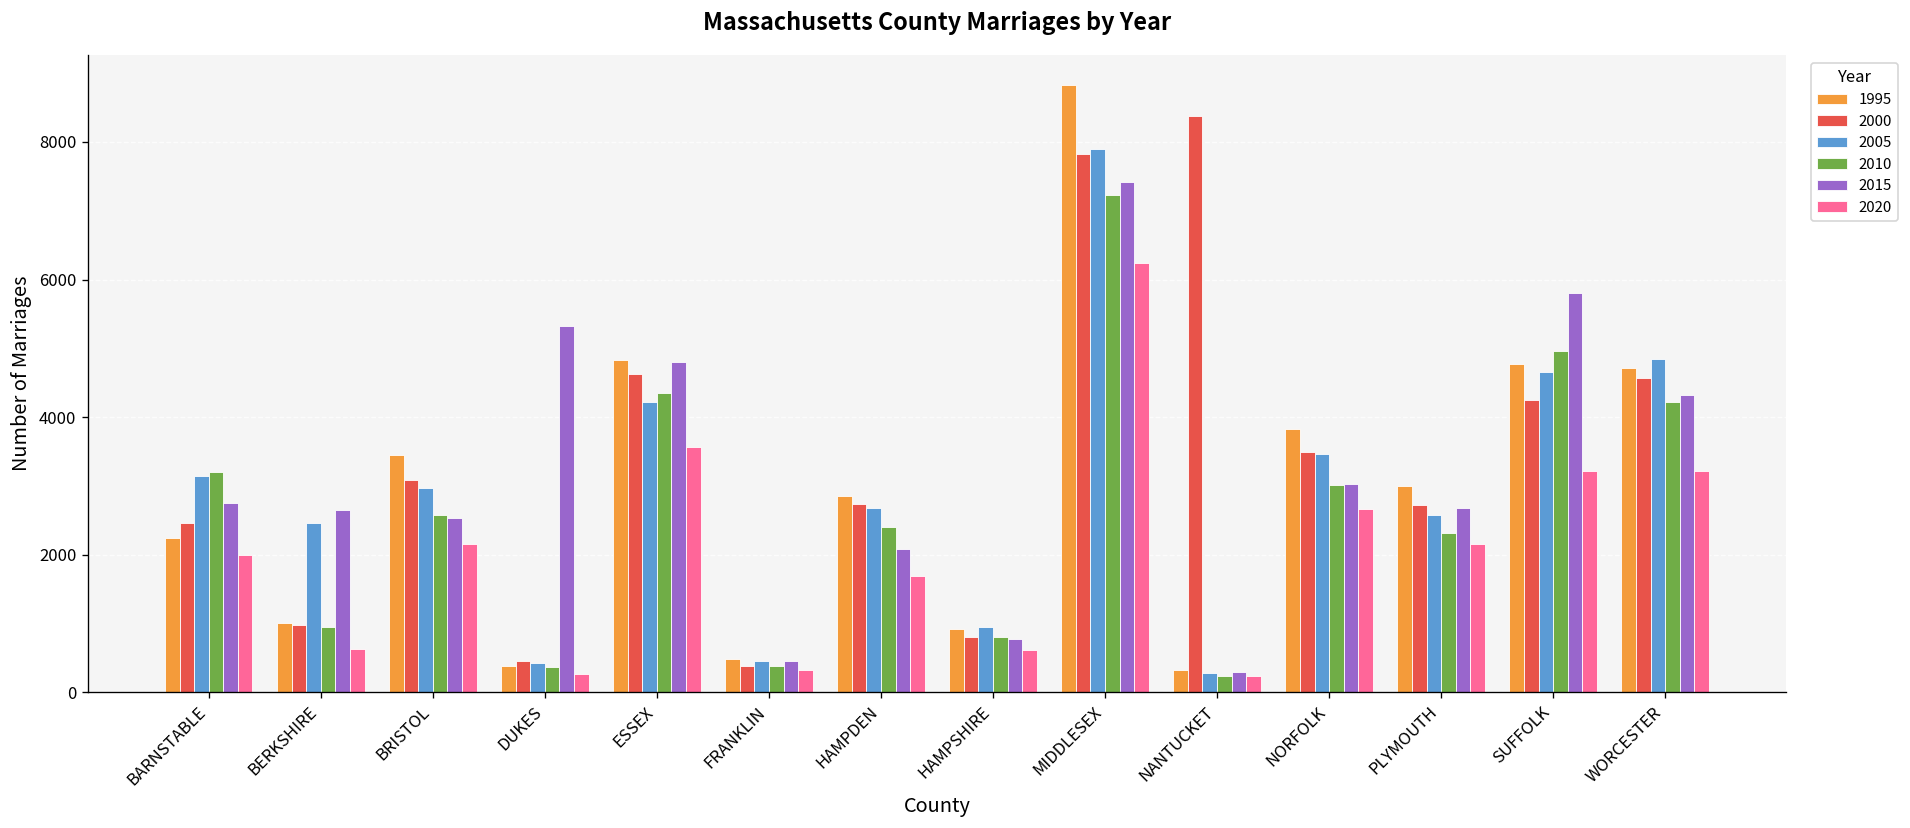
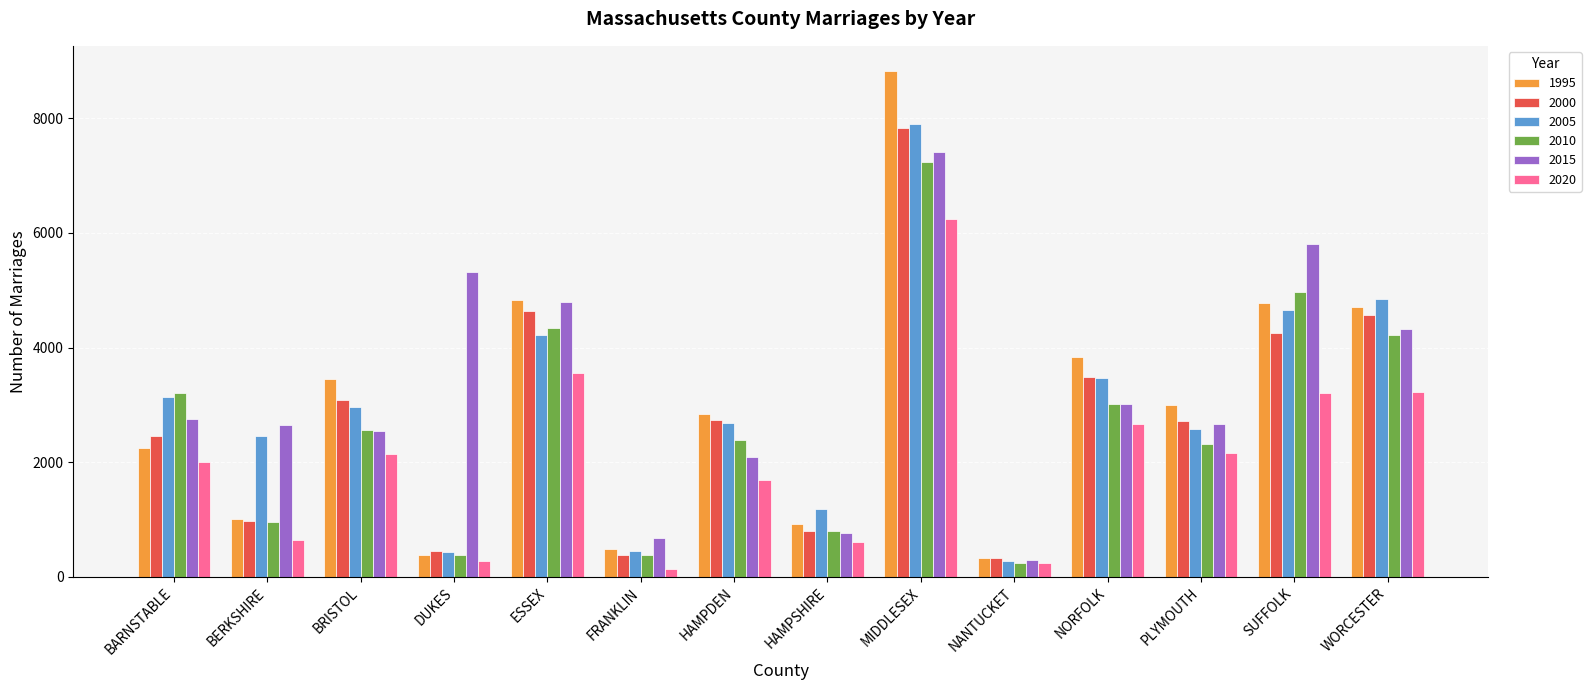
  {
    "1995": {
      "BARNSTABLE": 2200,
      "BERKSHIRE": 1000,
      "BRISTOL": 3400,
      "DUKES": 400,
      "ESSEX": 4800,
      "FRANKLIN": 500,
      "HAMPDEN": 2800,
      "HAMPSHIRE": 900,
      "MIDDLESEX": 8800,
      "NANTUCKET": 300,
      "NORFOLK": 3800,
      "PLYMOUTH": 3000,
      "SUFFOLK": 4800,
      "WORCESTER": 4700
    },
    "2000": {
      "BARNSTABLE": 2500,
      "BERKSHIRE": 1000,
      "BRISTOL": 3100,
      "DUKES": 500,
      "ESSEX": 4600,
      "FRANKLIN": 400,
      "HAMPDEN": 2700,
      "HAMPSHIRE": 800,
      "MIDDLESEX": 7800,
-     "NANTUCKET": 8400,
+     "NANTUCKET": 300,
      "NORFOLK": 3500,
      "PLYMOUTH": 2700,
      "SUFFOLK": 4300,
      "WORCESTER": 4600
    },
    "2005": {
      "BARNSTABLE": 3100,
      "BERKSHIRE": 2500,
      "BRISTOL": 3000,
      "DUKES": 400,
      "ESSEX": 4200,
      "FRANKLIN": 400,
      "HAMPDEN": 2700,
-     "HAMPSHIRE": 900,
+     "HAMPSHIRE": 1200,
      "MIDDLESEX": 7900,
      "NANTUCKET": 300,
      "NORFOLK": 3500,
      "PLYMOUTH": 2600,
      "SUFFOLK": 4700,
      "WORCESTER": 4800
    },
    "2010": {
      "BARNSTABLE": 3200,
      "BERKSHIRE": 1000,
      "BRISTOL": 2600,
      "DUKES": 400,
      "ESSEX": 4300,
      "FRANKLIN": 400,
      "HAMPDEN": 2400,
      "HAMPSHIRE": 800,
      "MIDDLESEX": 7200,
      "NANTUCKET": 200,
      "NORFOLK": 3000,
      "PLYMOUTH": 2300,
      "SUFFOLK": 5000,
      "WORCESTER": 4200
    },
    "2015": {
      "BARNSTABLE": 2800,
      "BERKSHIRE": 2700,
      "BRISTOL": 2500,
      "DUKES": 5300,
      "ESSEX": 4800,
-     "FRANKLIN": 500,
+     "FRANKLIN": 700,
      "HAMPDEN": 2100,
      "HAMPSHIRE": 800,
      "MIDDLESEX": 7400,
      "NANTUCKET": 300,
      "NORFOLK": 3000,
      "PLYMOUTH": 2700,
      "SUFFOLK": 5800,
      "WORCESTER": 4300
    },
    "2020": {
      "BARNSTABLE": 2000,
      "BERKSHIRE": 600,
      "BRISTOL": 2100,
      "DUKES": 300,
      "ESSEX": 3600,
-     "FRANKLIN": 300,
+     "FRANKLIN": 100,
      "HAMPDEN": 1700,
      "HAMPSHIRE": 600,
      "MIDDLESEX": 6200,
      "NANTUCKET": 200,
      "NORFOLK": 2700,
      "PLYMOUTH": 2200,
      "SUFFOLK": 3200,
      "WORCESTER": 3200
    }
  }
